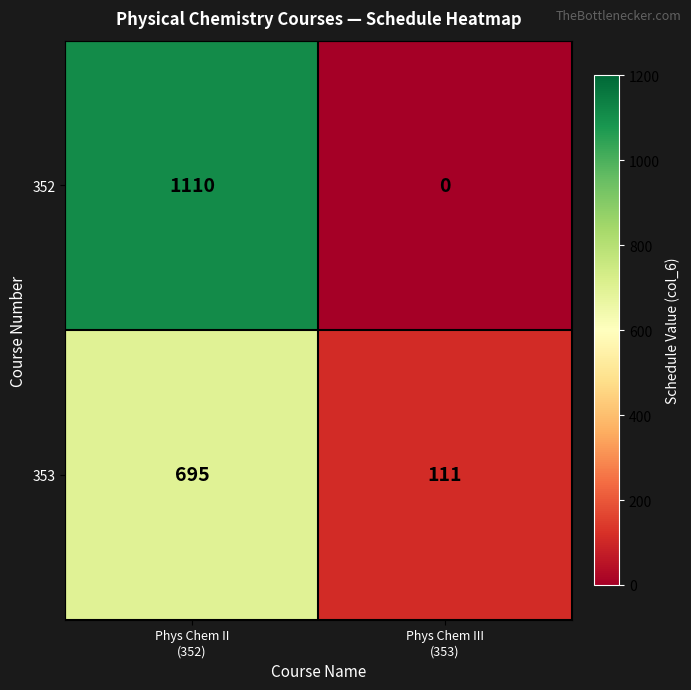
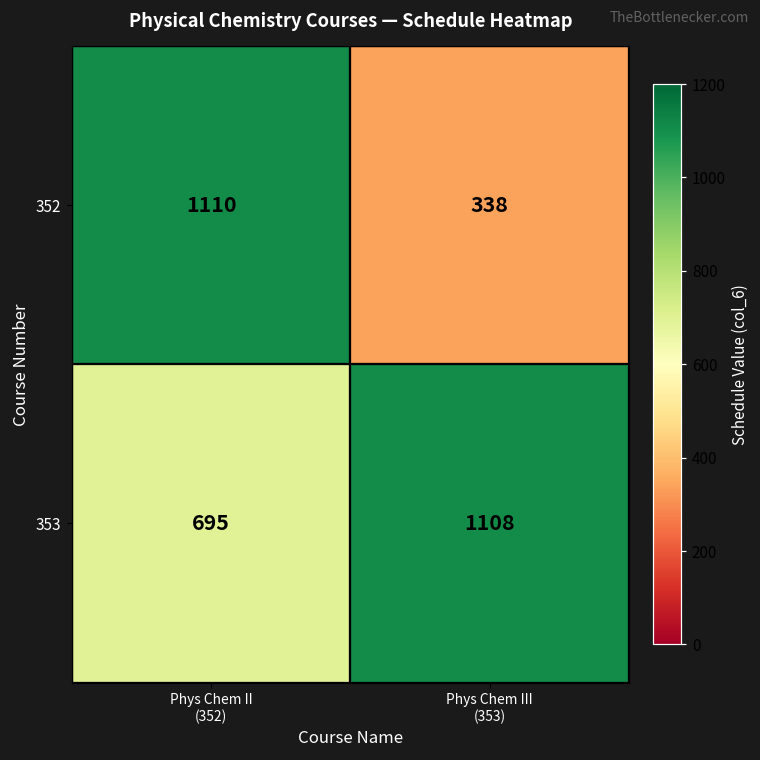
  {
    "352": {
      "Phys Chem II (352)": 1110,
-     "Phys Chem III (353)": 0
+     "Phys Chem III (353)": 338
    },
    "353": {
      "Phys Chem II (352)": 695,
-     "Phys Chem III (353)": 111
+     "Phys Chem III (353)": 1108
    }
  }
